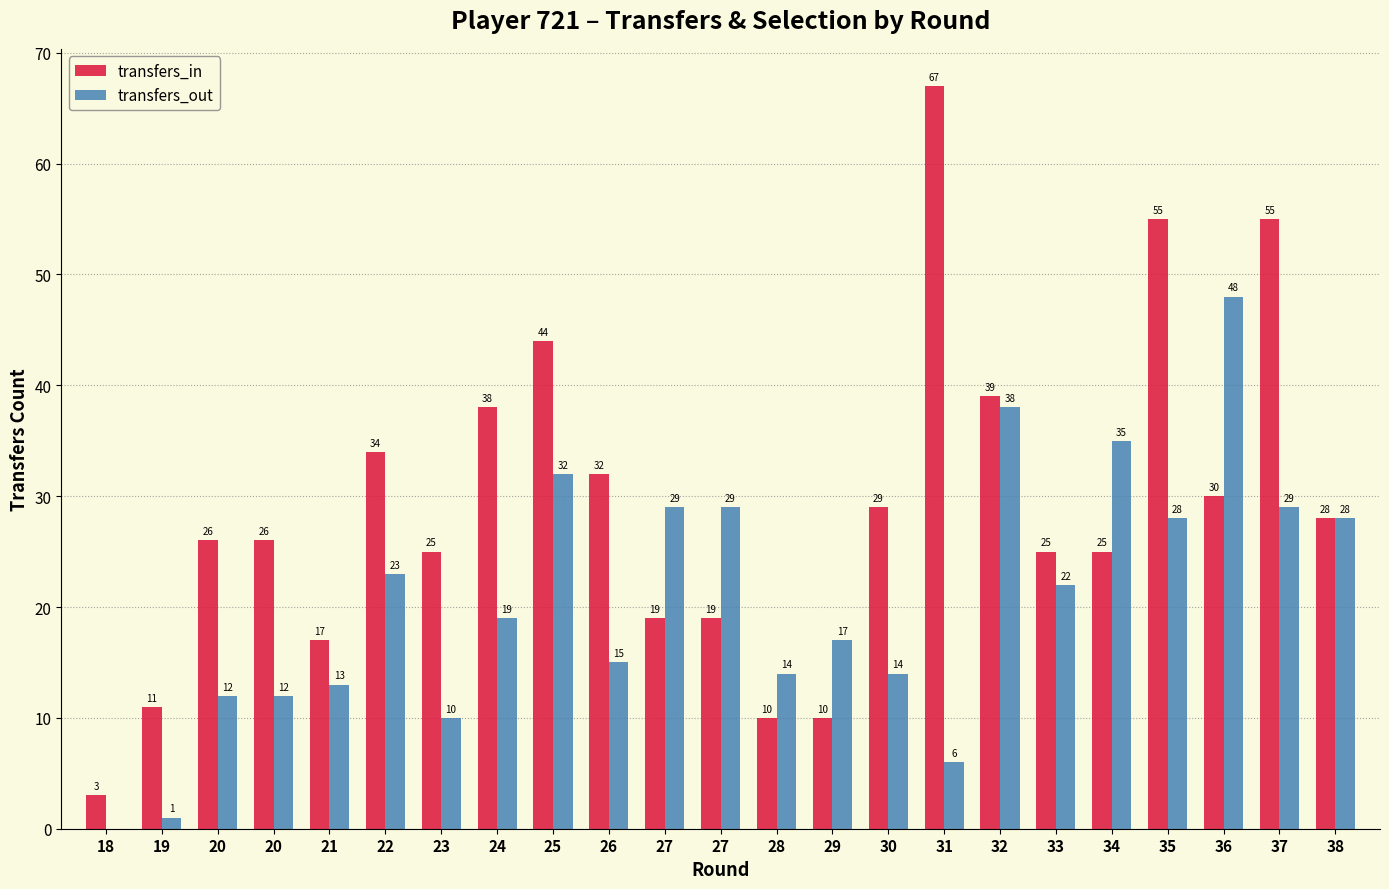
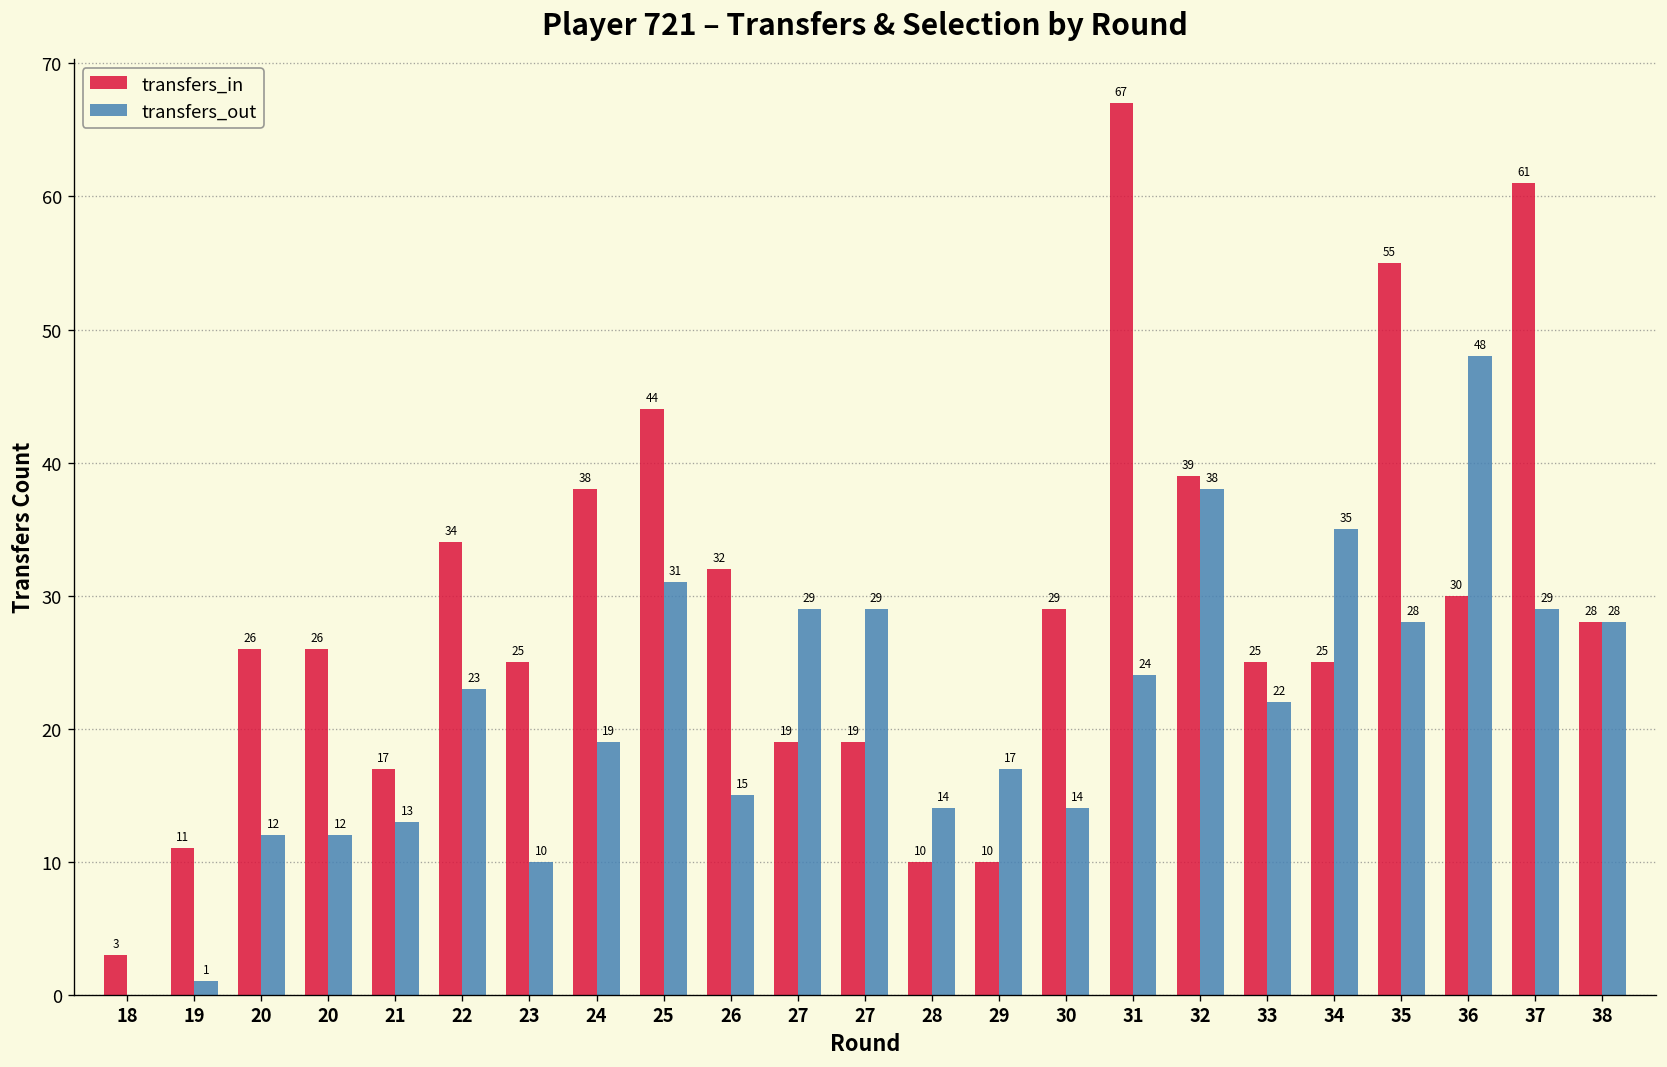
  {
    "transfers_in": {
      "18": 3,
      "19": 11,
      "21": 17,
      "22": 34,
      "23": 25,
      "24": 38,
      "25": 44,
      "26": 32,
      "28": 10,
      "29": 10,
      "30": 29,
      "31": 67,
      "32": 39,
      "33": 25,
      "34": 25,
      "35": 55,
      "36": 30,
-     "37": 55,
+     "37": 61,
      "38": 28
    },
    "transfers_out": {
      "19": 1,
      "21": 13,
      "22": 23,
      "23": 10,
      "24": 19,
-     "25": 32,
+     "25": 31,
      "26": 15,
      "28": 14,
      "29": 17,
      "30": 14,
-     "31": 6,
+     "31": 24,
      "32": 38,
      "33": 22,
      "34": 35,
      "35": 28,
      "36": 48,
      "37": 29,
      "38": 28
    }
  }
